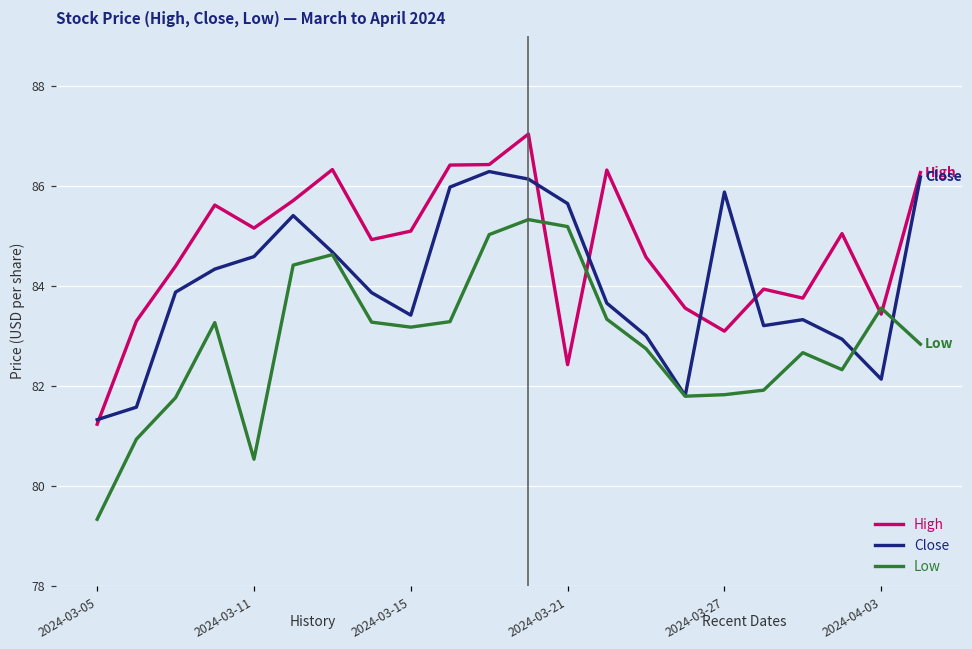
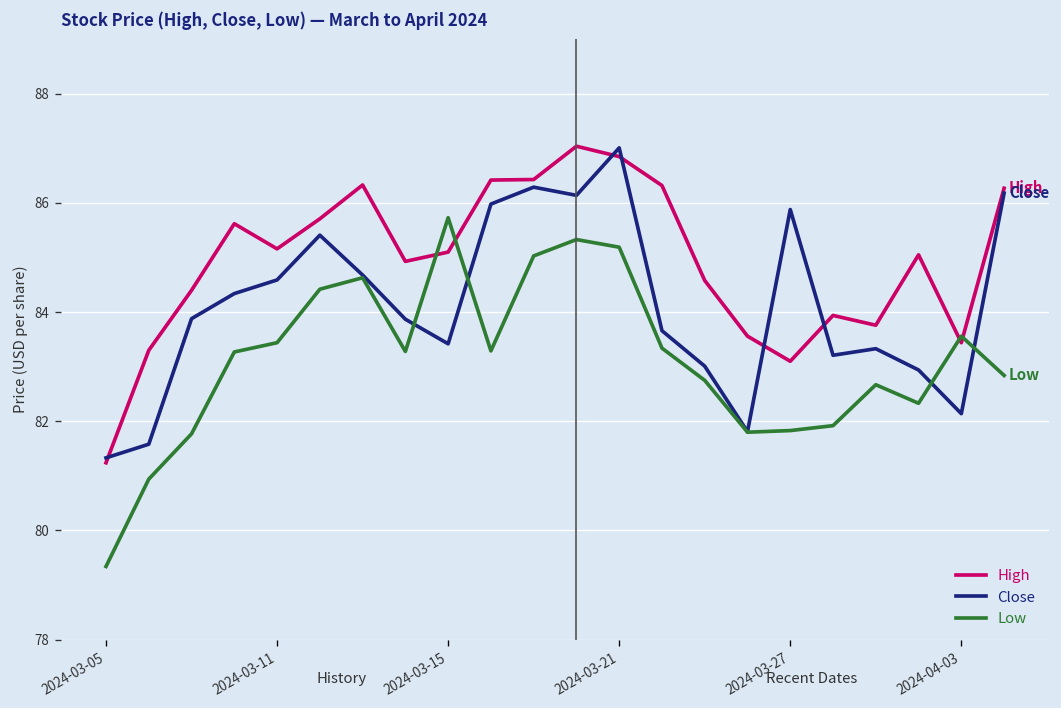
  {
    "High": {
      "2024-03-05": 81.2,
      "2024-03-11": 85.2,
      "2024-03-15": 85.1,
-     "2024-03-21": 82.4,
+     "2024-03-21": 86.9,
      "2024-03-27": 83.1,
      "2024-04-03": 83.4
    },
    "Close": {
      "2024-03-05": 81.3,
      "2024-03-11": 84.6,
      "2024-03-15": 83.4,
-     "2024-03-21": 85.7,
+     "2024-03-21": 87.0,
      "2024-03-27": 85.9,
      "2024-04-03": 82.1
    },
    "Low": {
      "2024-03-05": 79.3,
-     "2024-03-11": 80.5,
-     "2024-03-15": 83.2,
+     "2024-03-11": 83.4,
+     "2024-03-15": 85.7,
      "2024-03-21": 85.2,
      "2024-03-27": 81.8,
      "2024-04-03": 83.6
    }
  }
